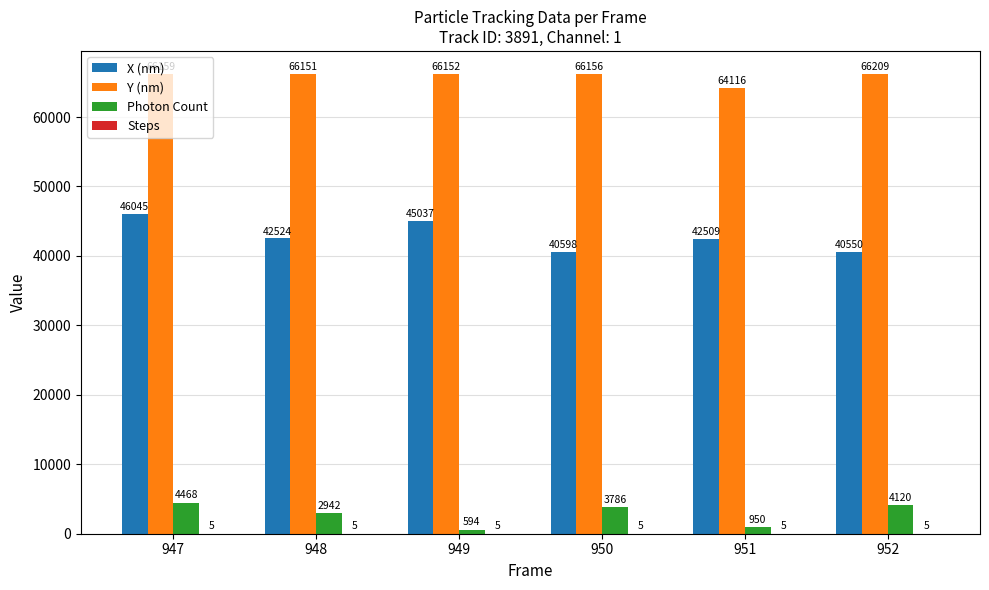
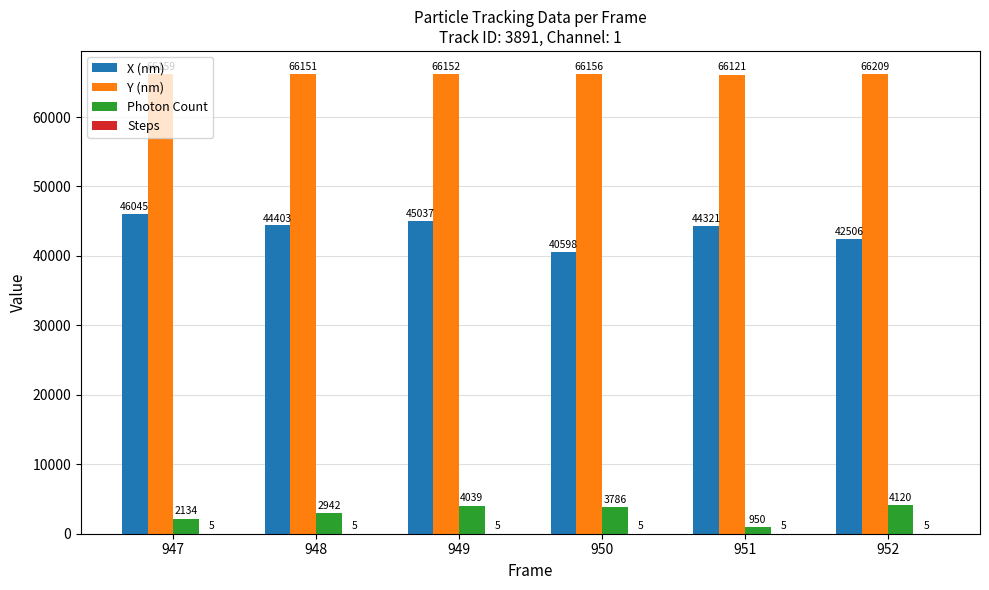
  {
    "X (nm)": {
      "947": 46045,
-     "948": 42524,
+     "948": 44403,
      "949": 45037,
      "950": 40598,
-     "951": 42509,
-     "952": 40550
+     "951": 44321,
+     "952": 42506
    },
    "Y (nm)": {
      "948": 66151,
      "949": 66152,
      "950": 66156,
-     "951": 64116,
+     "951": 66121,
      "952": 66209
    },
    "Photon Count": {
-     "947": 4468,
+     "947": 2134,
      "948": 2942,
-     "949": 594,
+     "949": 4039,
      "950": 3786,
      "951": 950,
      "952": 4120
    },
    "Steps": {
      "947": 5,
      "948": 5,
      "949": 5,
      "950": 5,
      "951": 5,
      "952": 5
    }
  }
